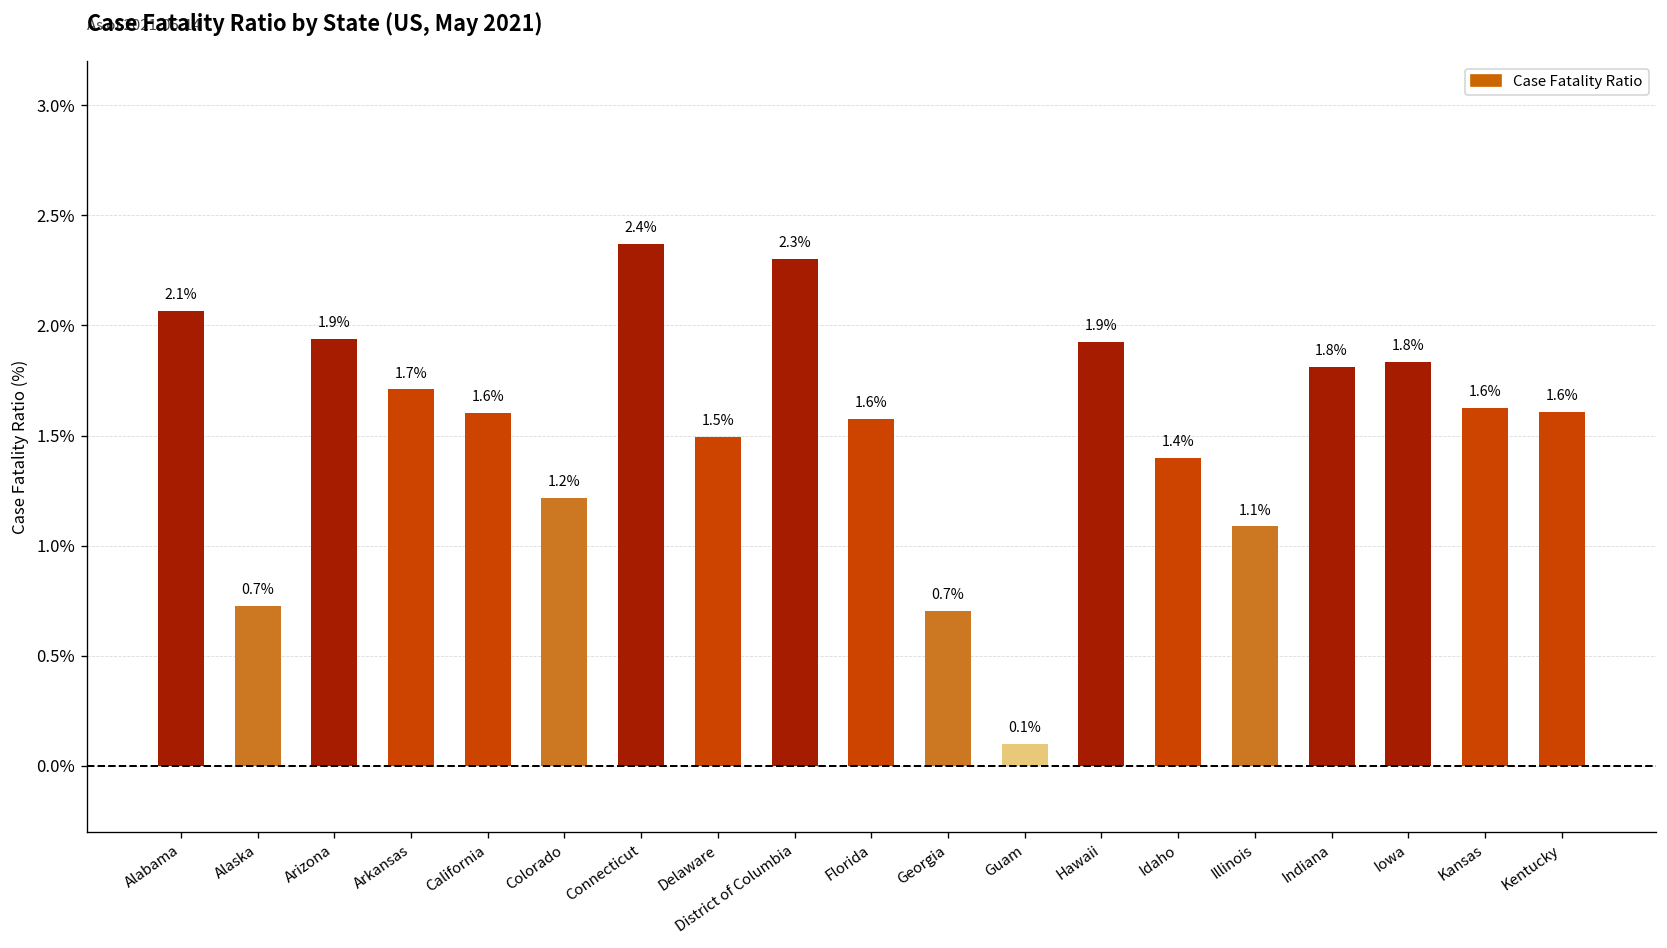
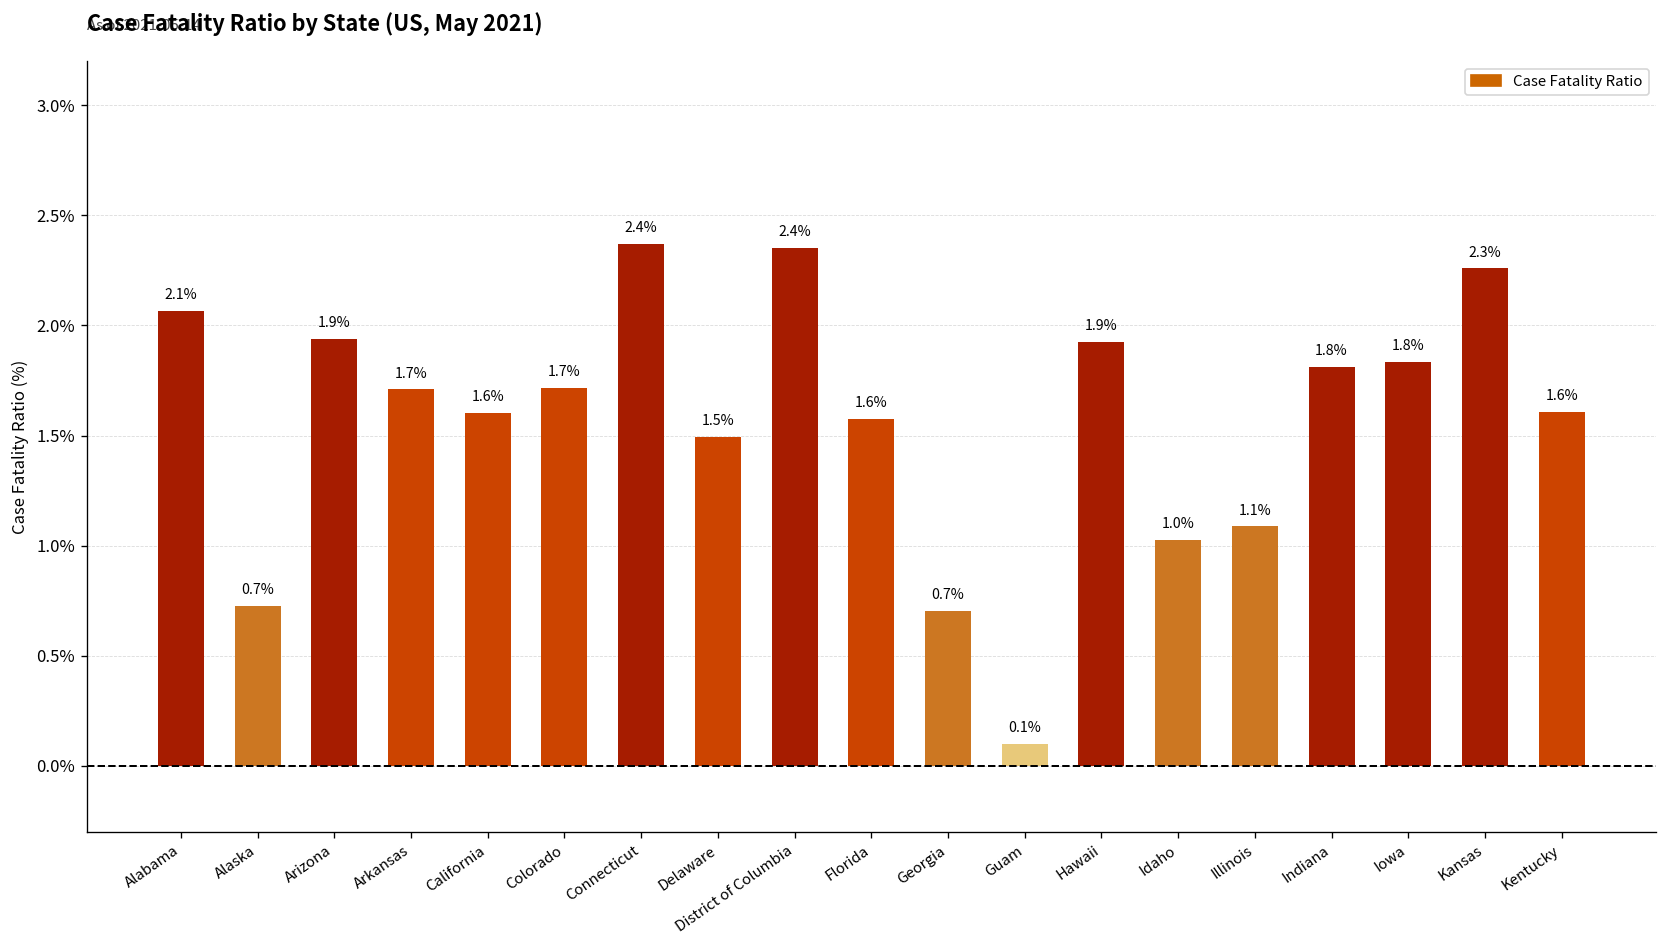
  {
    "Alabama": "2.1%",
    "Alaska": "0.7%",
    "Arizona": "1.9%",
    "Arkansas": "1.7%",
    "California": "1.6%",
-   "Colorado": "1.2%",
+   "Colorado": "1.7%",
    "Connecticut": "2.4%",
    "Delaware": "1.5%",
-   "District of Columbia": "2.3%",
+   "District of Columbia": "2.4%",
    "Florida": "1.6%",
    "Georgia": "0.7%",
    "Guam": "0.1%",
    "Hawaii": "1.9%",
-   "Idaho": "1.4%",
+   "Idaho": "1.0%",
    "Illinois": "1.1%",
    "Indiana": "1.8%",
    "Iowa": "1.8%",
-   "Kansas": "1.6%",
+   "Kansas": "2.3%",
    "Kentucky": "1.6%"
  }
